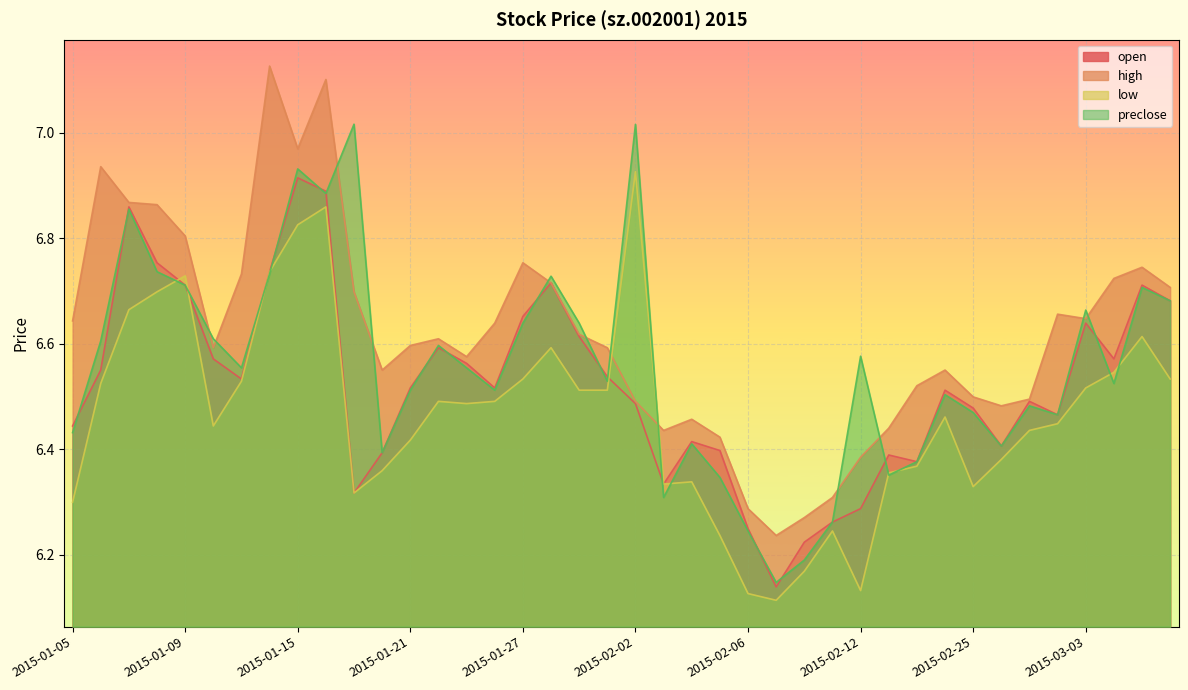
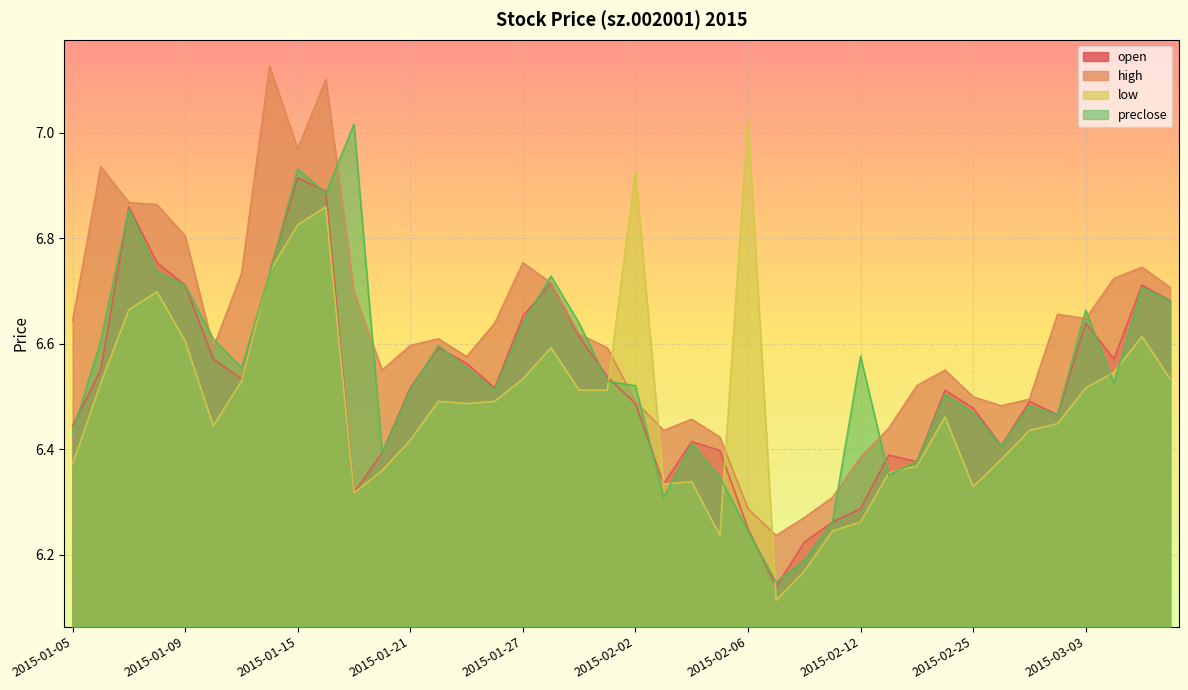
  {
    "low": {
-     "2015-01-05": 6.30,
-     "2015-01-09": 6.73,
+     "2015-01-05": 6.37,
+     "2015-01-09": 6.61,
      "2015-01-15": 6.83,
      "2015-01-21": 6.42,
      "2015-01-27": 6.53,
      "2015-02-02": 6.93,
-     "2015-02-06": 6.13,
-     "2015-02-12": 6.13,
+     "2015-02-06": 7.03,
+     "2015-02-12": 6.26,
      "2015-02-25": 6.33,
      "2015-03-03": 6.52
    },
    "preclose": {
      "2015-01-05": 6.43,
      "2015-01-15": 6.93,
      "2015-01-27": 6.64,
-     "2015-02-02": 7.02,
+     "2015-02-02": 6.52,
      "2015-02-12": 6.58,
      "2015-02-25": 6.47,
      "2015-03-03": 6.66
    }
  }
